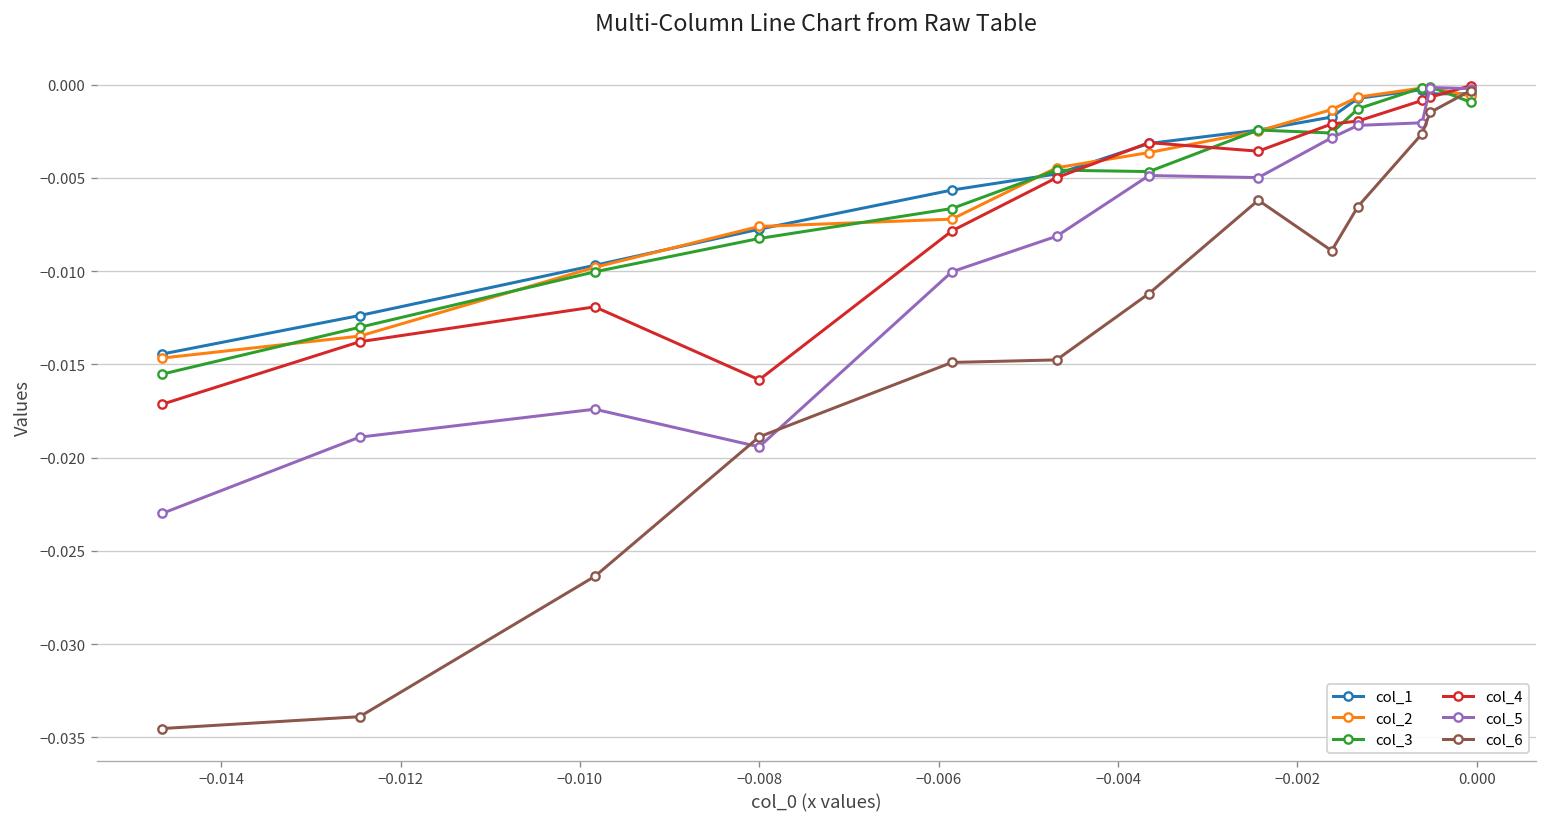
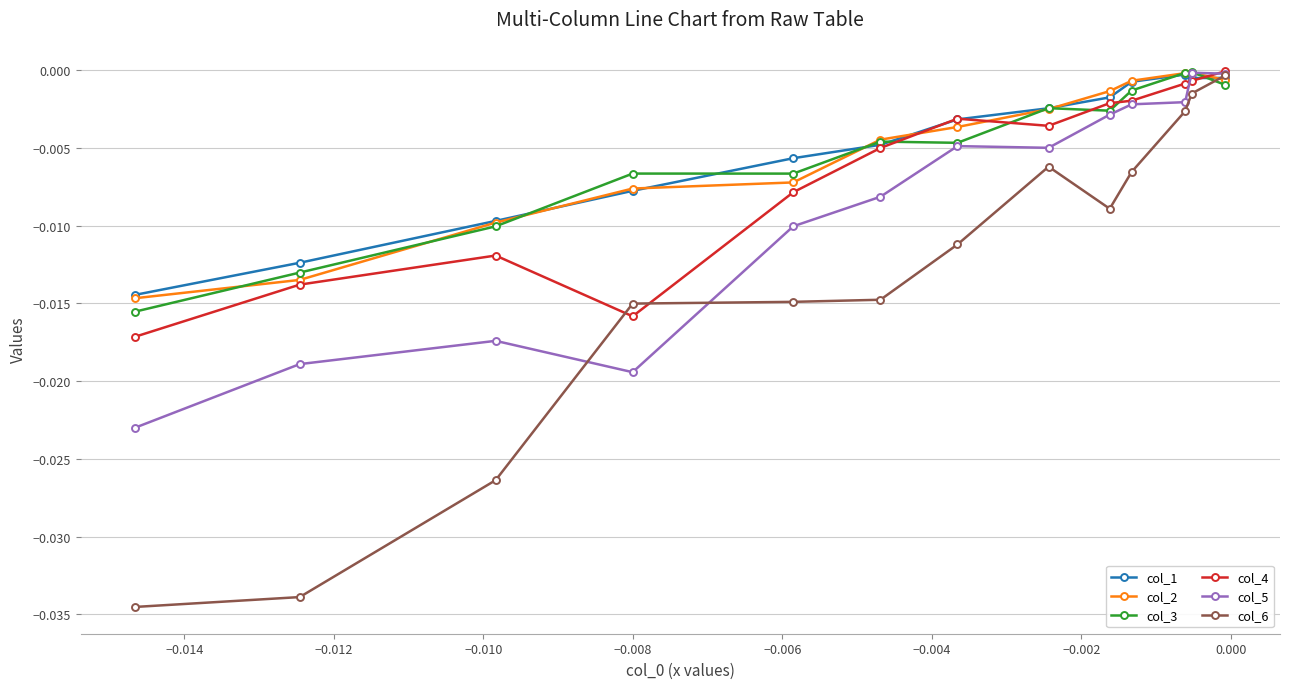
  {
    "col_3": {
-     "−0.008": -0.0083
+     "−0.008": -0.0066
    },
    "col_4": {
      "−0.008": -0.0158
    },
    "col_5": {
      "−0.008": -0.0194
    },
    "col_6": {
-     "−0.008": -0.0189
+     "−0.008": -0.0150
    }
  }
